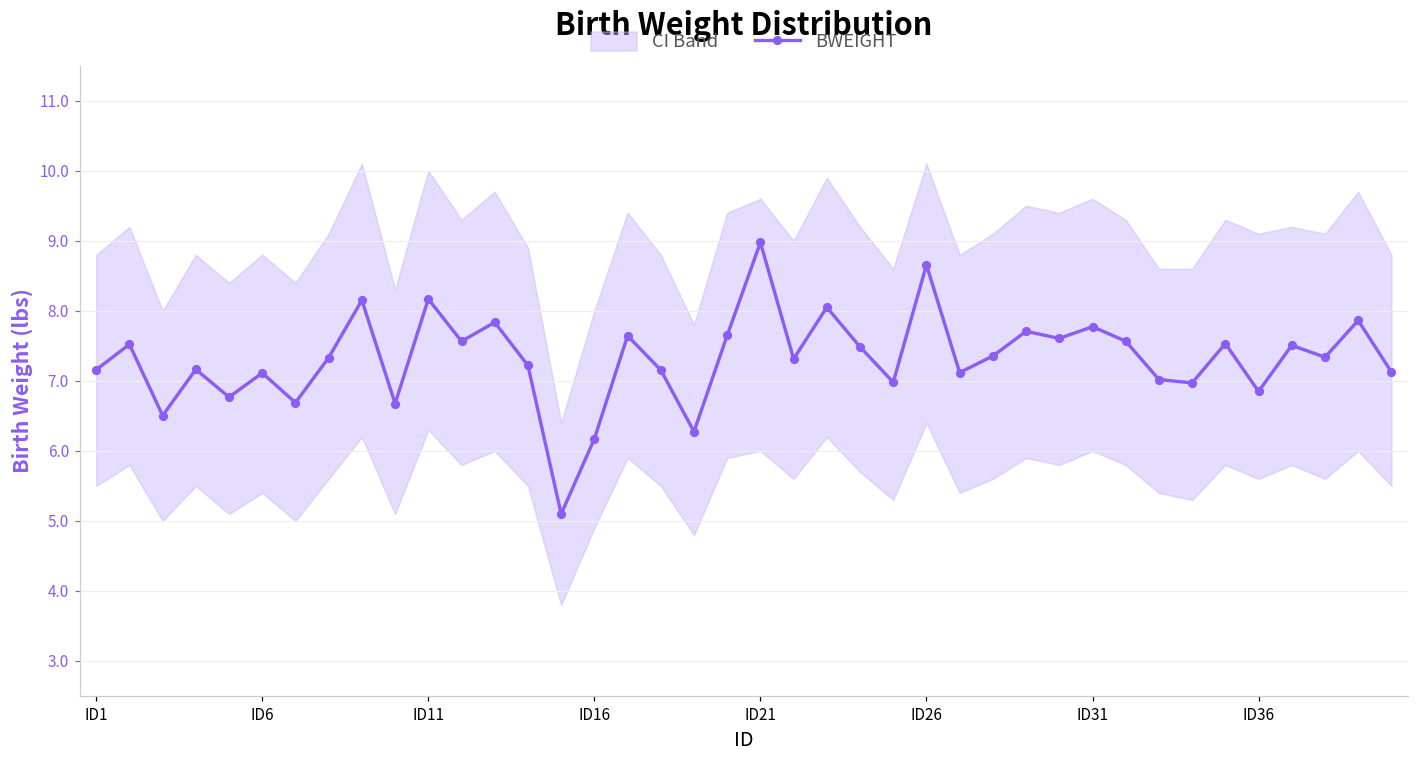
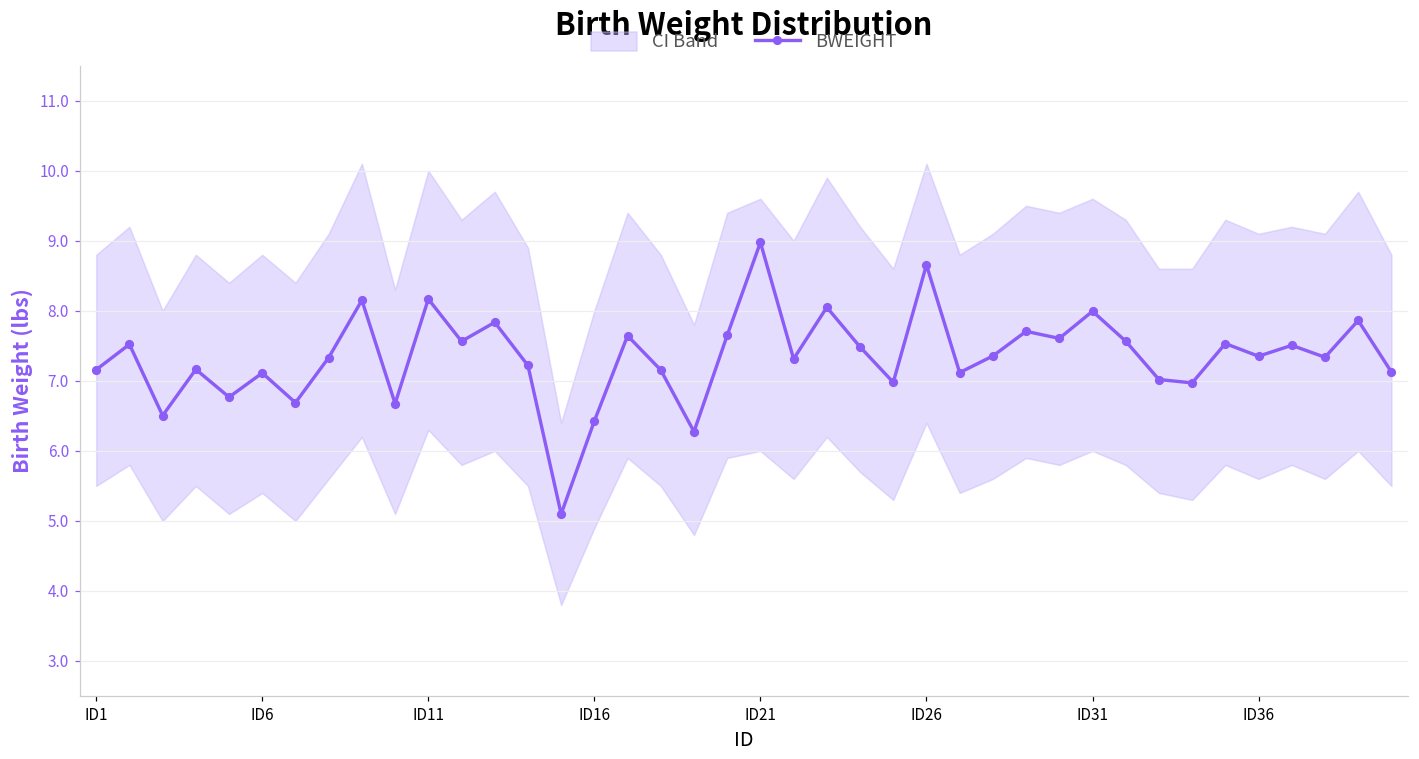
  {
    "BWEIGHT": {
      "ID1": 7.2,
      "ID6": 7.1,
      "ID11": 8.2,
-     "ID16": 6.2,
+     "ID16": 6.4,
      "ID21": 9.0,
      "ID26": 8.7,
-     "ID31": 7.8,
-     "ID36": 6.8
+     "ID31": 8.0,
+     "ID36": 7.4
    }
  }
